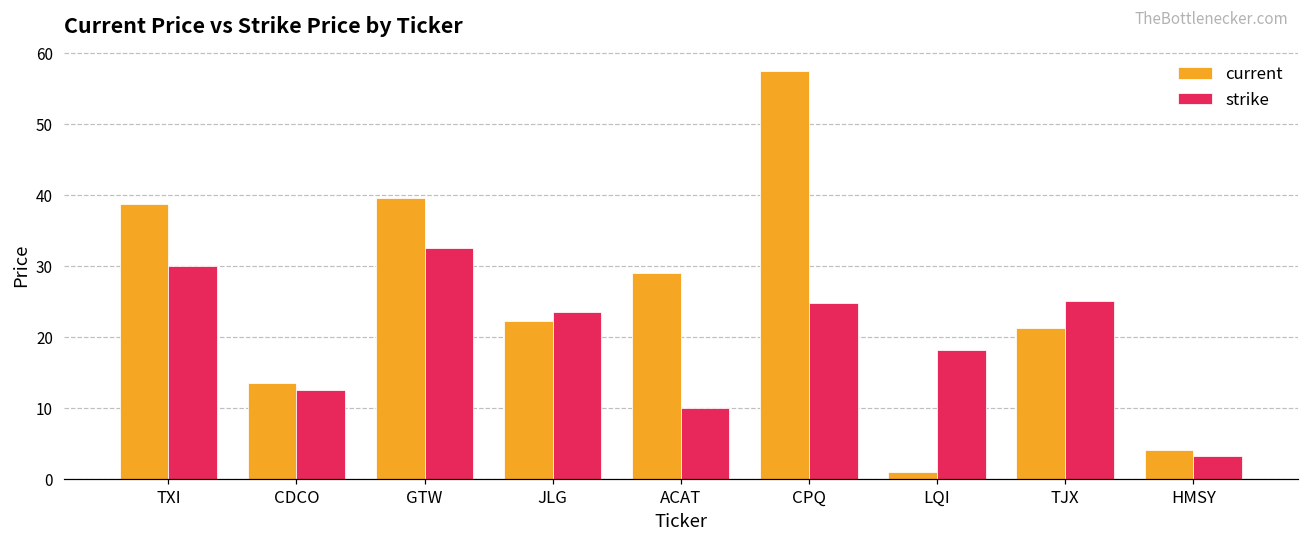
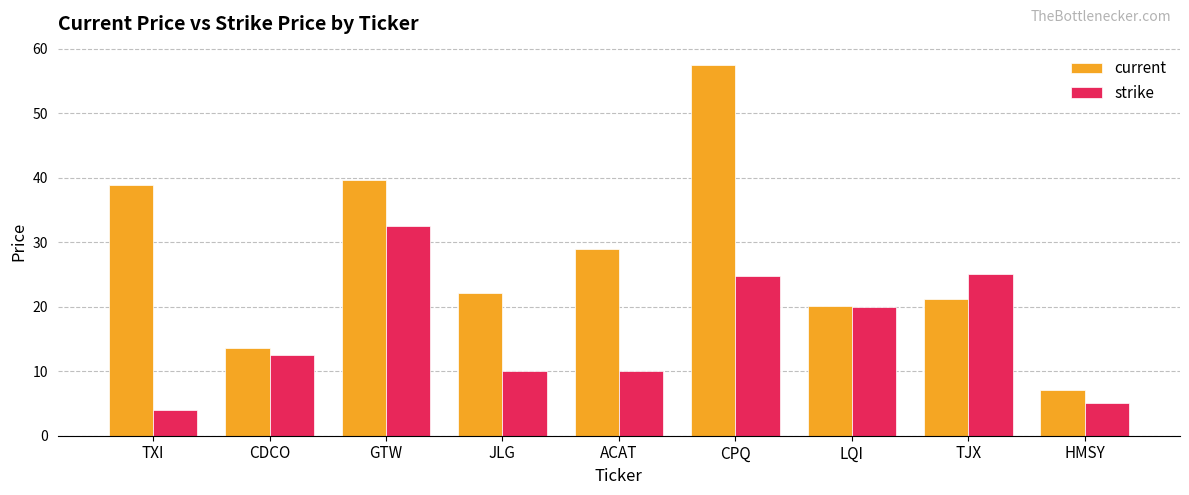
  {
    "current": {
      "TXI": 39,
      "CDCO": 14,
      "GTW": 40,
      "JLG": 22,
      "ACAT": 29,
      "CPQ": 57,
-     "LQI": 1,
+     "LQI": 20,
      "TJX": 21,
-     "HMSY": 4
+     "HMSY": 7
    },
    "strike": {
-     "TXI": 30,
+     "TXI": 4,
      "CDCO": 13,
      "GTW": 33,
-     "JLG": 24,
+     "JLG": 10,
      "ACAT": 10,
      "CPQ": 25,
-     "LQI": 18,
+     "LQI": 20,
      "TJX": 25,
-     "HMSY": 3
+     "HMSY": 5
    }
  }
